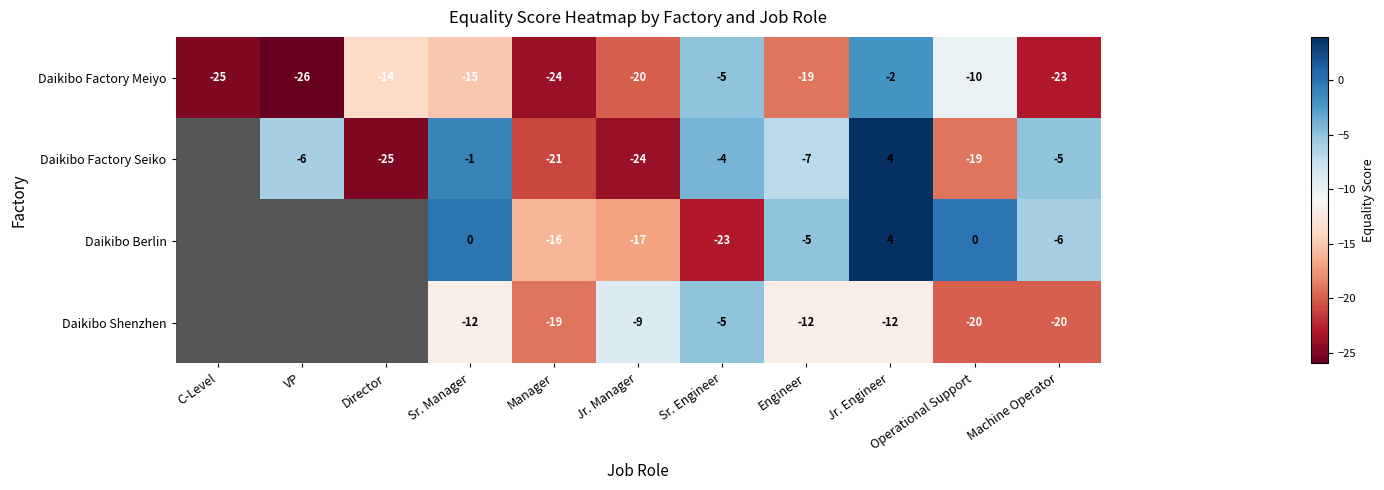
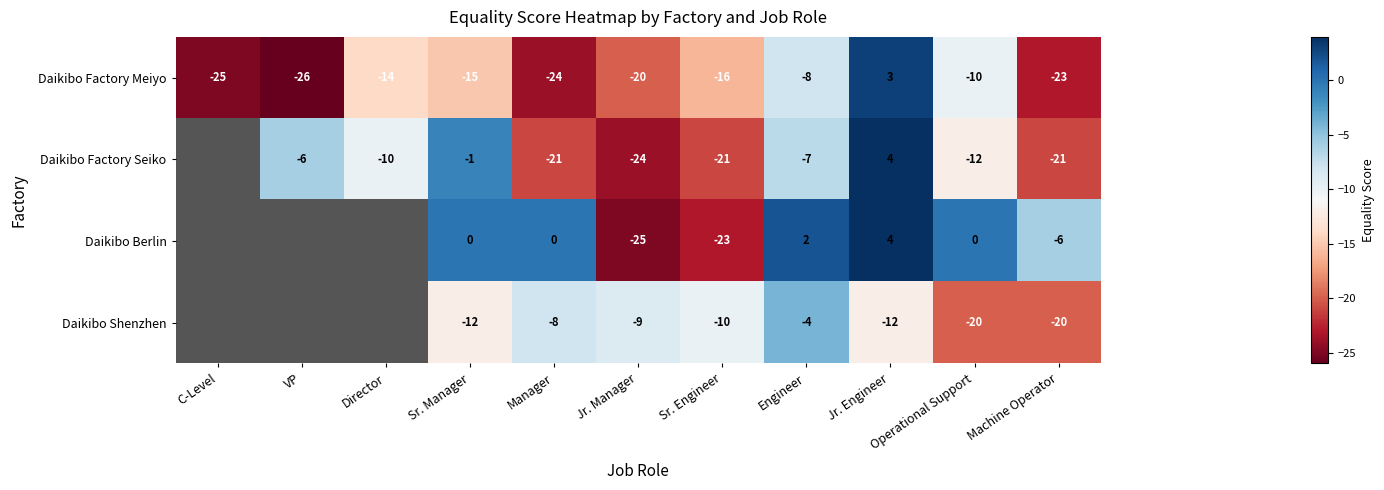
  {
    "Daikibo Factory Meiyo": {
      "C-Level": -25,
      "VP": -26,
      "Director": -14,
      "Sr. Manager": -15,
      "Manager": -24,
      "Jr. Manager": -20,
-     "Sr. Engineer": -5,
-     "Engineer": -19,
-     "Jr. Engineer": -2,
+     "Sr. Engineer": -16,
+     "Engineer": -8,
+     "Jr. Engineer": 3,
      "Operational Support": -10,
      "Machine Operator": -23
    },
    "Daikibo Factory Seiko": {
      "VP": -6,
-     "Director": -25,
+     "Director": -10,
      "Sr. Manager": -1,
      "Manager": -21,
      "Jr. Manager": -24,
-     "Sr. Engineer": -4,
+     "Sr. Engineer": -21,
      "Engineer": -7,
      "Jr. Engineer": 4,
-     "Operational Support": -19,
-     "Machine Operator": -5
+     "Operational Support": -12,
+     "Machine Operator": -21
    },
    "Daikibo Berlin": {
      "Sr. Manager": 0,
-     "Manager": -16,
-     "Jr. Manager": -17,
+     "Manager": 0,
+     "Jr. Manager": -25,
      "Sr. Engineer": -23,
-     "Engineer": -5,
+     "Engineer": 2,
      "Jr. Engineer": 4,
      "Operational Support": 0,
      "Machine Operator": -6
    },
    "Daikibo Shenzhen": {
      "Sr. Manager": -12,
-     "Manager": -19,
+     "Manager": -8,
      "Jr. Manager": -9,
-     "Sr. Engineer": -5,
-     "Engineer": -12,
+     "Sr. Engineer": -10,
+     "Engineer": -4,
      "Jr. Engineer": -12,
      "Operational Support": -20,
      "Machine Operator": -20
    }
  }
